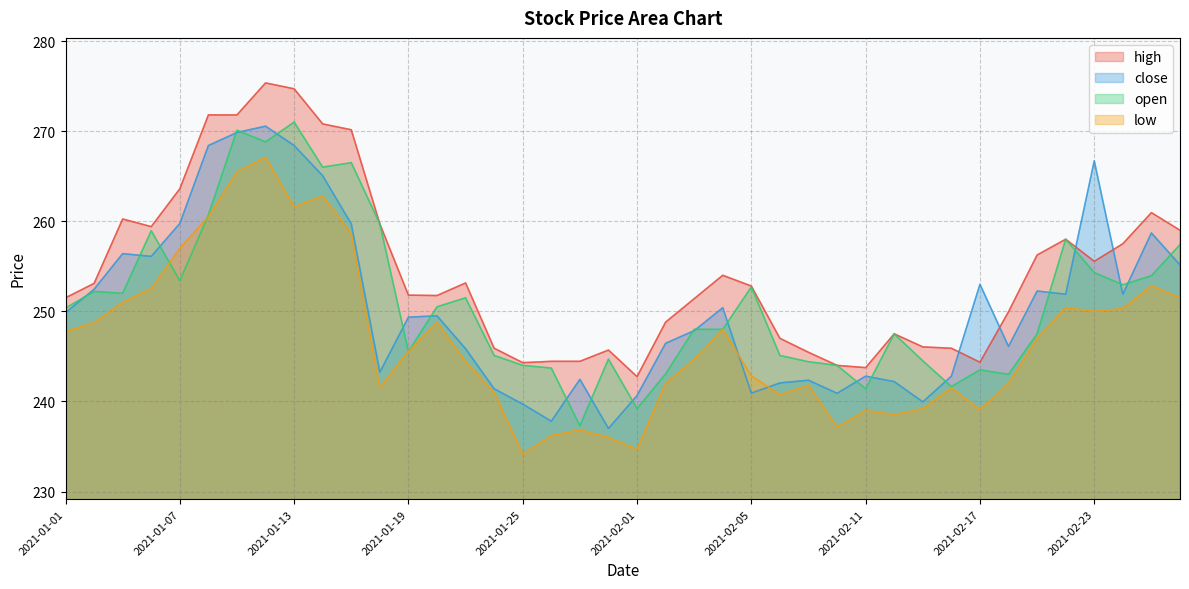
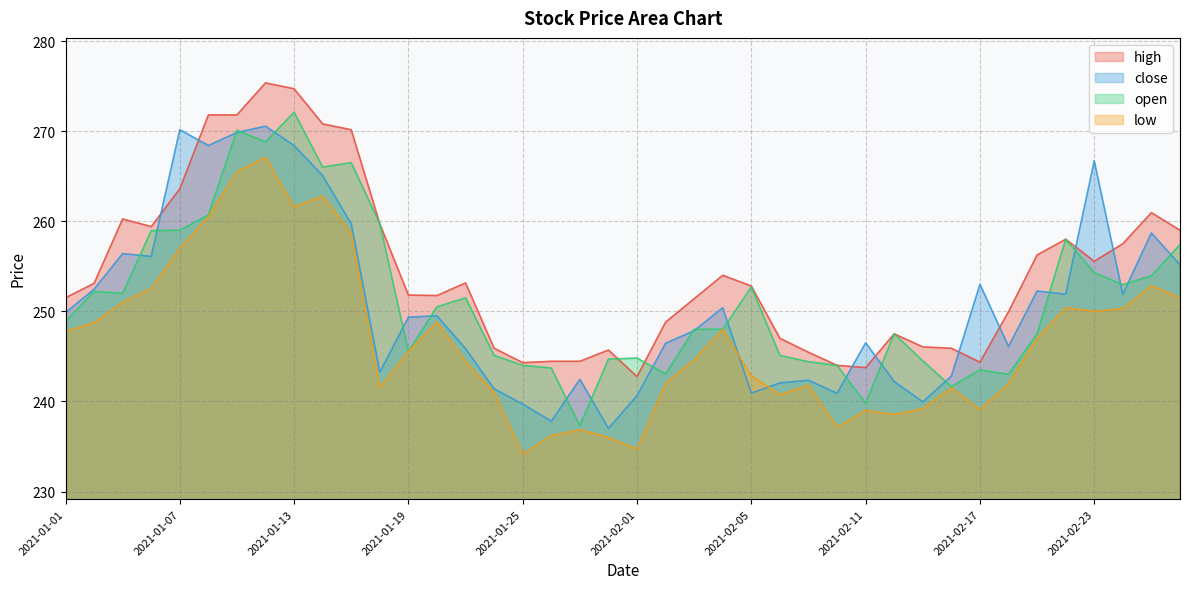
  {
    "close": {
      "2021-01-01": 250,
-     "2021-01-07": 260,
+     "2021-01-07": 270,
      "2021-01-13": 268,
      "2021-01-19": 249,
      "2021-01-25": 240,
      "2021-02-01": 241,
      "2021-02-05": 241,
-     "2021-02-11": 243,
+     "2021-02-11": 247,
      "2021-02-17": 253,
      "2021-02-23": 267
    },
    "open": {
-     "2021-01-01": 250,
-     "2021-01-07": 253,
-     "2021-01-13": 271,
+     "2021-01-01": 249,
+     "2021-01-07": 259,
+     "2021-01-13": 272,
      "2021-01-25": 244,
-     "2021-02-01": 239,
-     "2021-02-11": 241,
+     "2021-02-01": 245,
+     "2021-02-11": 240,
      "2021-02-17": 244,
      "2021-02-23": 254
    }
  }
